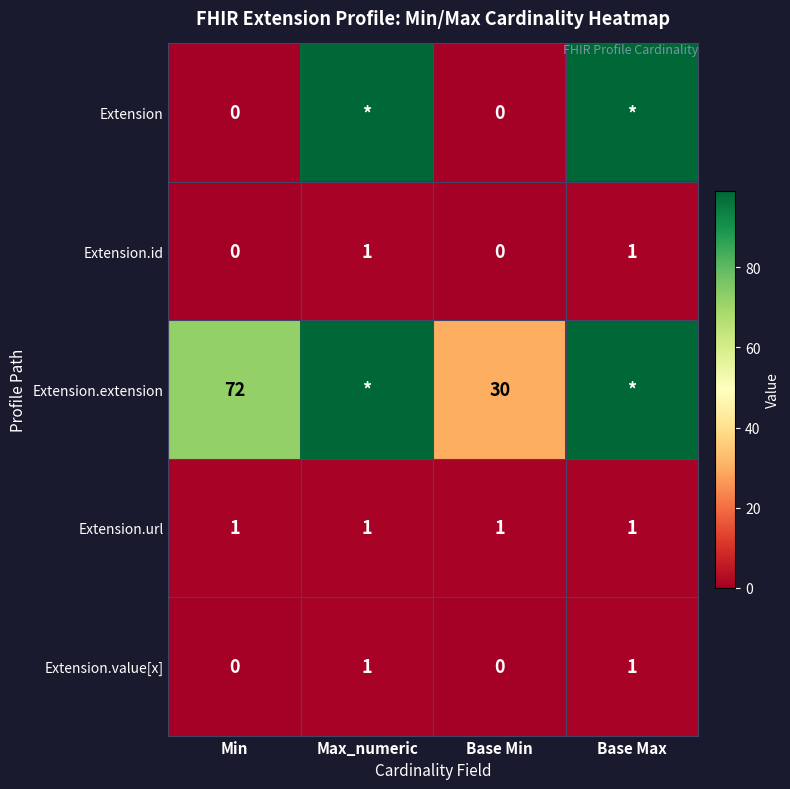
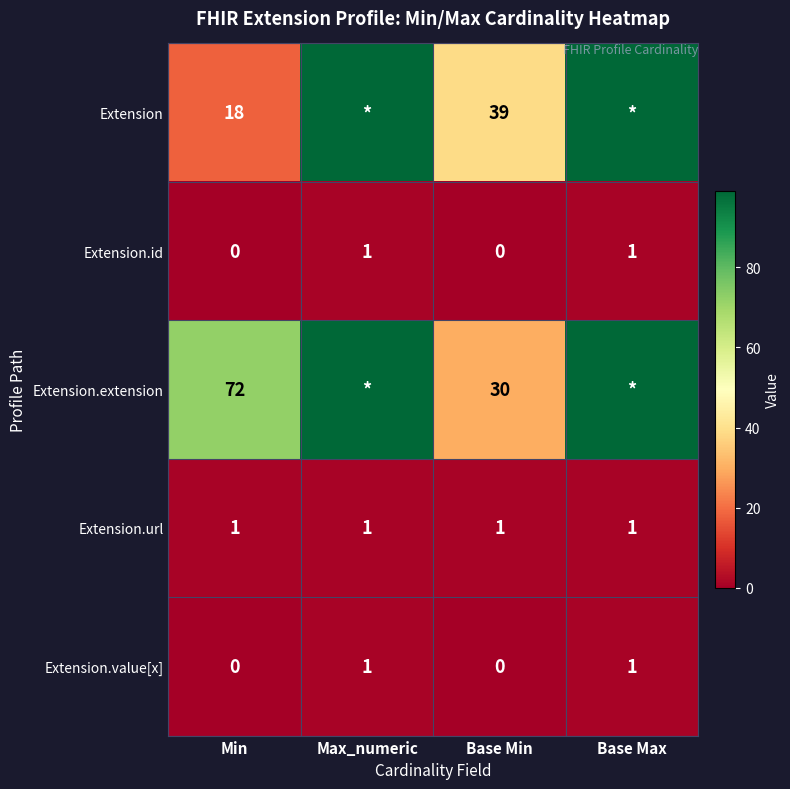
  {
    "Extension": {
-     "Min": 0,
-     "Base Min": 0
+     "Min": 18,
+     "Base Min": 39
    },
    "Extension.id": {
      "Min": 0,
      "Max_numeric": 1,
      "Base Min": 0,
      "Base Max": 1
    },
    "Extension.extension": {
      "Min": 72,
      "Base Min": 30
    },
    "Extension.url": {
      "Min": 1,
      "Max_numeric": 1,
      "Base Min": 1,
      "Base Max": 1
    },
    "Extension.value[x]": {
      "Min": 0,
      "Max_numeric": 1,
      "Base Min": 0,
      "Base Max": 1
    }
  }
